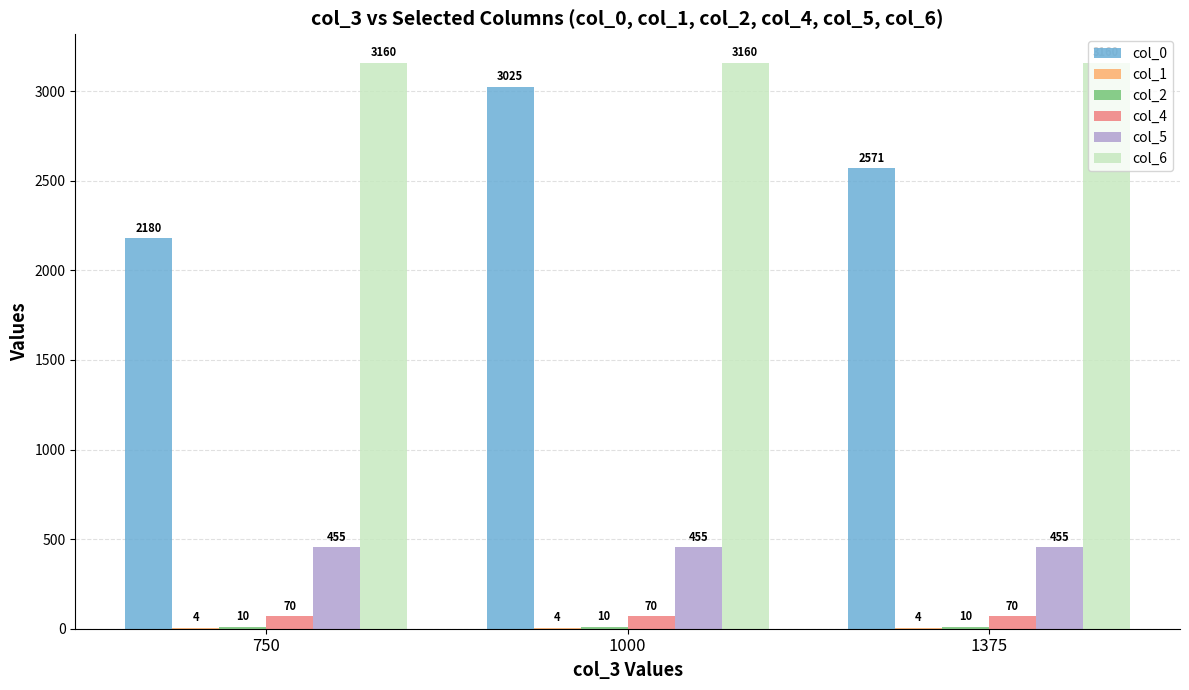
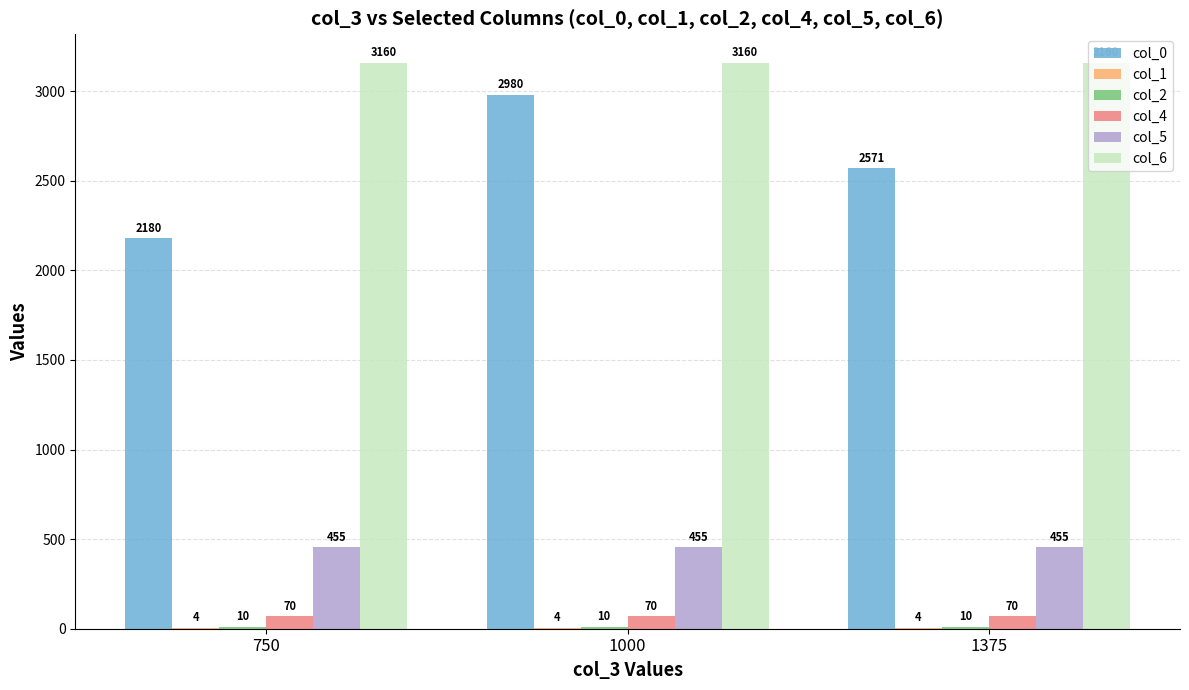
  {
    "col_0": {
      "750": 2180,
-     "1000": 3025,
+     "1000": 2980,
      "1375": 2571
    },
    "col_2": {
      "750": 10,
      "1000": 10,
      "1375": 10
    },
    "col_5": {
      "750": 455,
      "1000": 455,
      "1375": 455
    },
    "col_6": {
      "750": 3160,
      "1000": 3160
    }
  }
